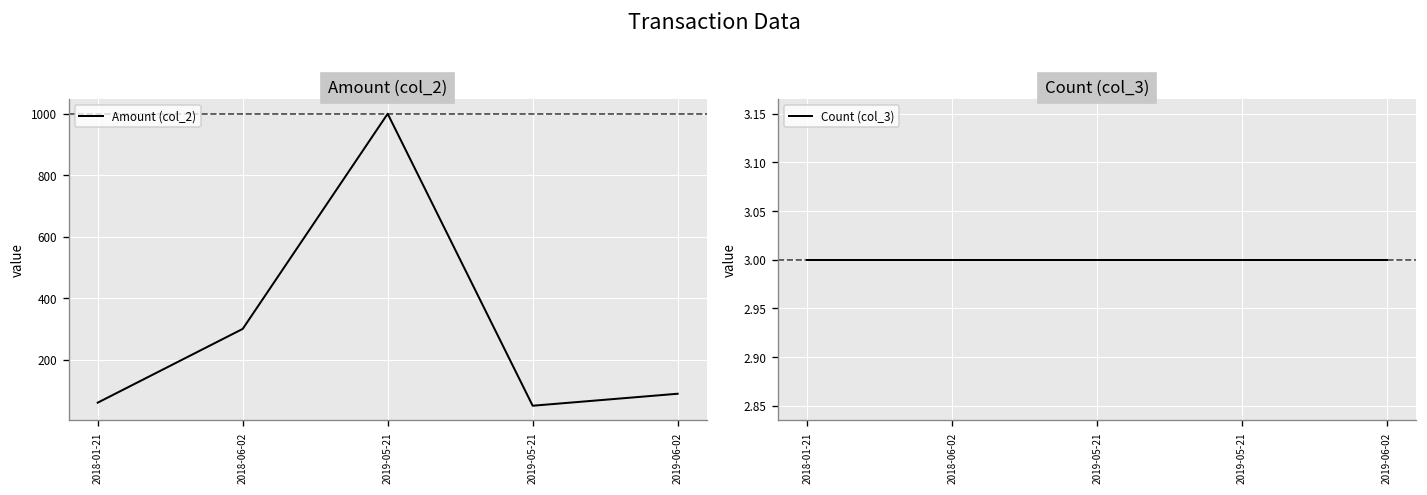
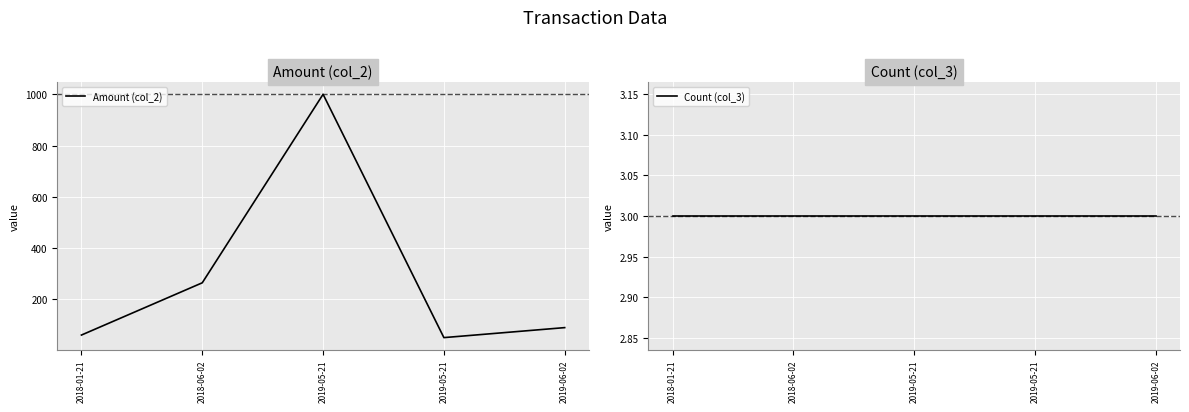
  {
    "Amount (col_2)": {
      "2018-01-21": 60,
-     "2018-06-02": 300,
+     "2018-06-02": 260,
      "2019-06-02": 90
    },
    "Count (col_3)": {
      "2018-01-21": 3.00,
      "2018-06-02": 3.00,
      "2019-06-02": 3.00
    }
  }
